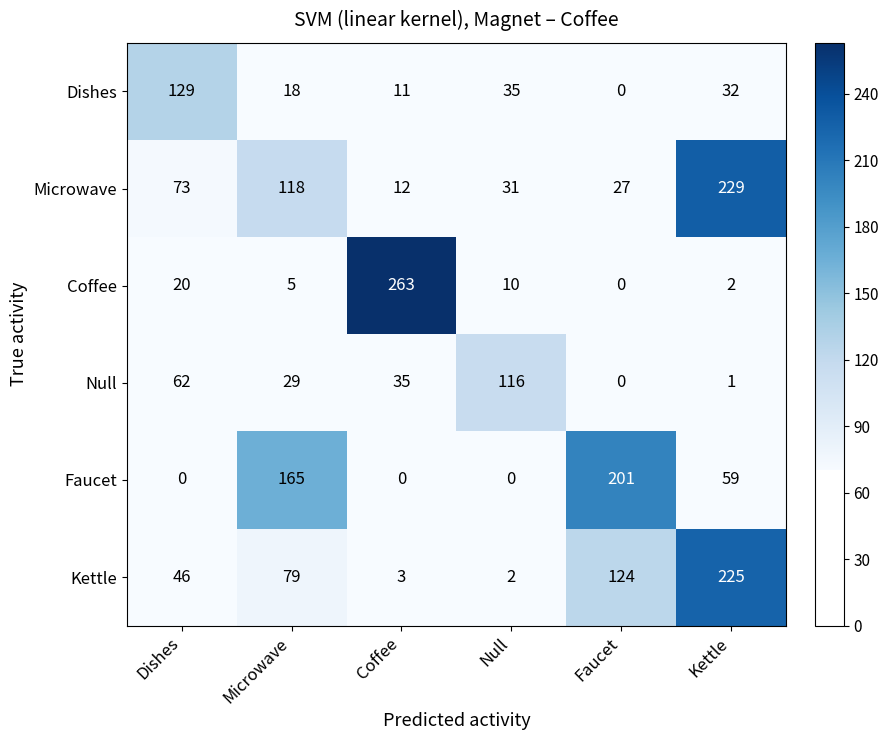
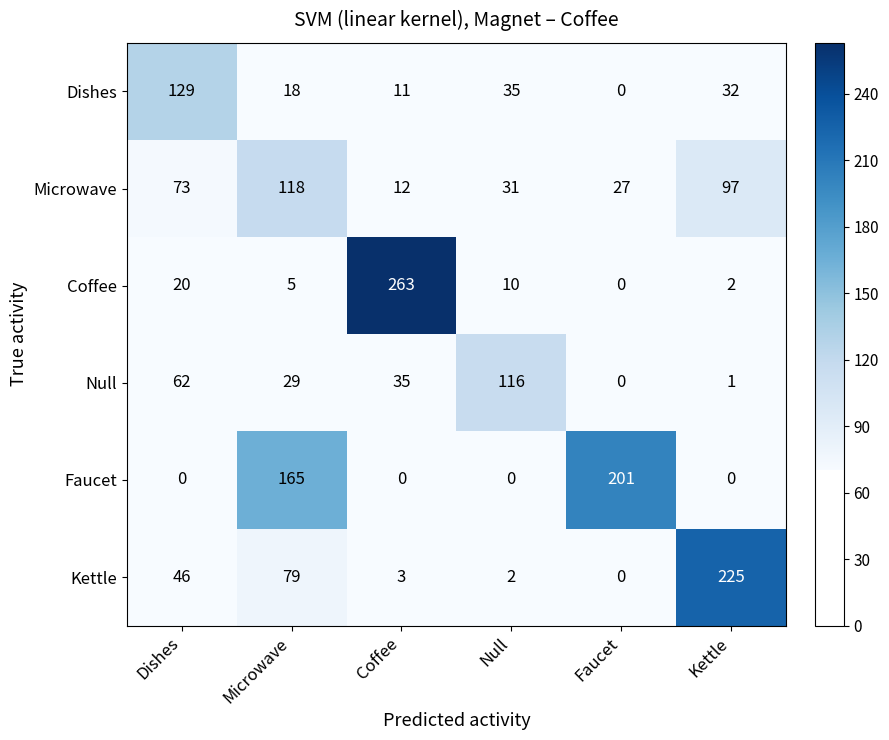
  {
    "Dishes": {
      "Dishes": 129,
      "Microwave": 18,
      "Coffee": 11,
      "Null": 35,
      "Faucet": 0,
      "Kettle": 32
    },
    "Microwave": {
      "Dishes": 73,
      "Microwave": 118,
      "Coffee": 12,
      "Null": 31,
      "Faucet": 27,
-     "Kettle": 229
+     "Kettle": 97
    },
    "Coffee": {
      "Dishes": 20,
      "Microwave": 5,
      "Coffee": 263,
      "Null": 10,
      "Faucet": 0,
      "Kettle": 2
    },
    "Null": {
      "Dishes": 62,
      "Microwave": 29,
      "Coffee": 35,
      "Null": 116,
      "Faucet": 0,
      "Kettle": 1
    },
    "Faucet": {
      "Dishes": 0,
      "Microwave": 165,
      "Coffee": 0,
      "Null": 0,
      "Faucet": 201,
-     "Kettle": 59
+     "Kettle": 0
    },
    "Kettle": {
      "Dishes": 46,
      "Microwave": 79,
      "Coffee": 3,
      "Null": 2,
-     "Faucet": 124,
+     "Faucet": 0,
      "Kettle": 225
    }
  }
